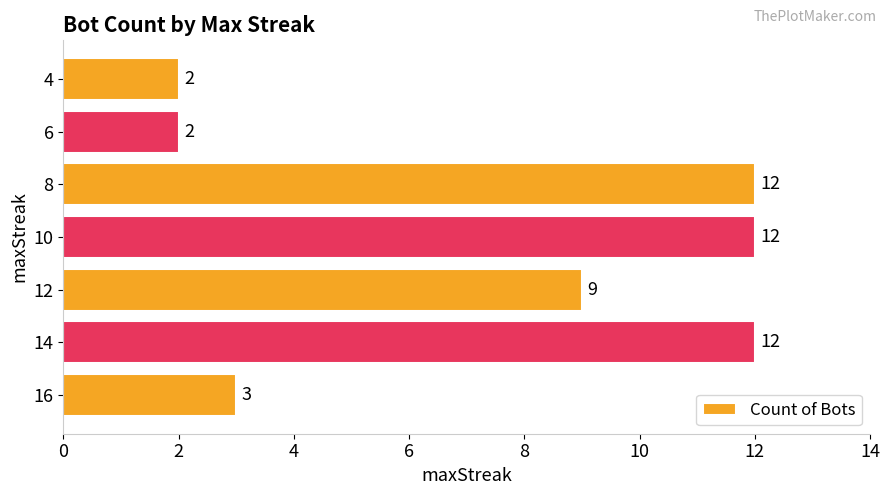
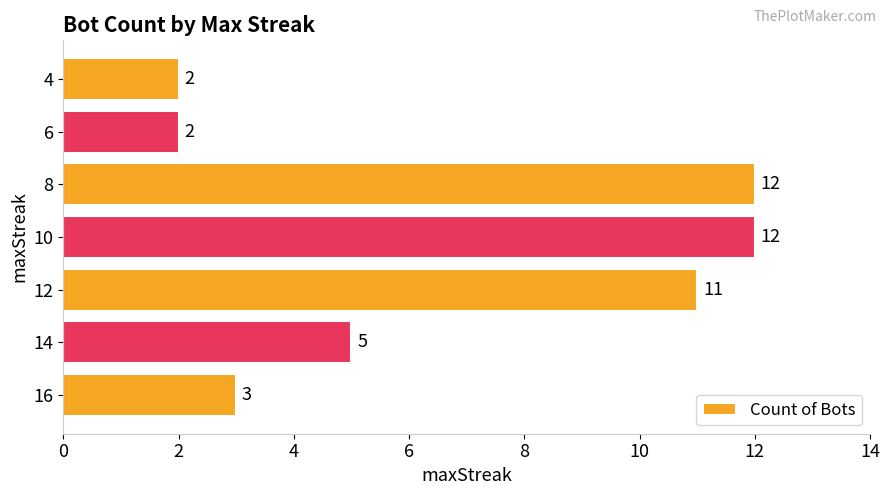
  {
    "4": 2,
    "6": 2,
    "8": 12,
    "10": 12,
-   "12": 9,
-   "14": 12,
+   "12": 11,
+   "14": 5,
    "16": 3
  }
